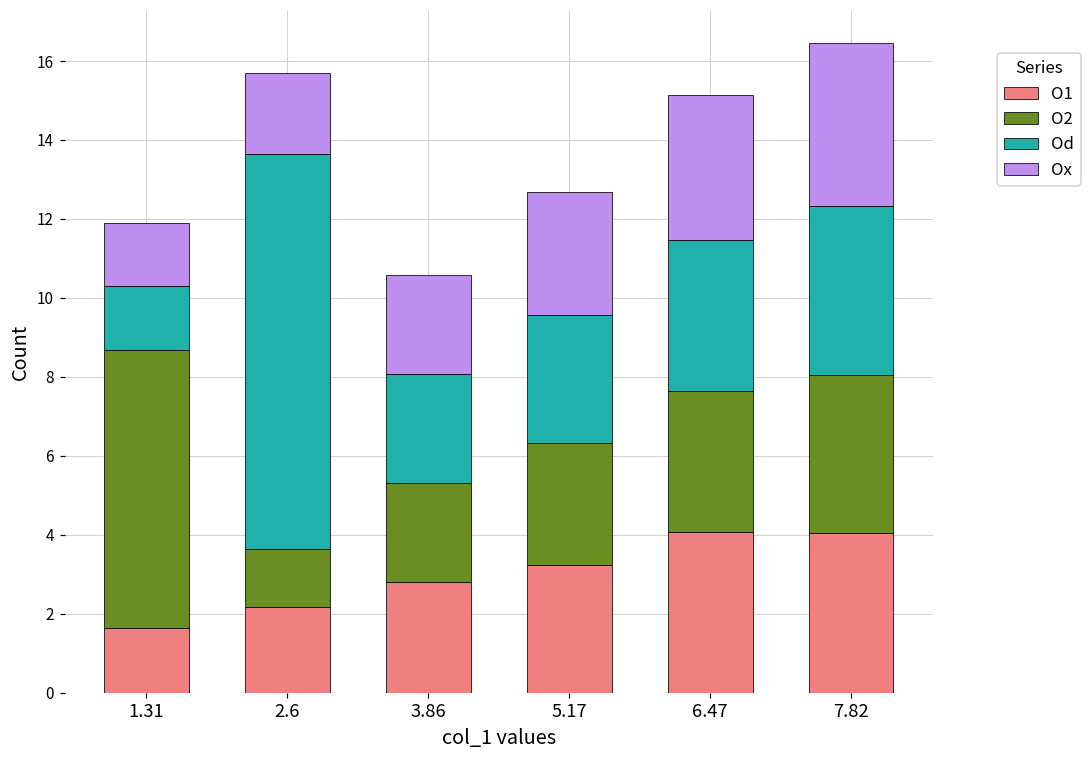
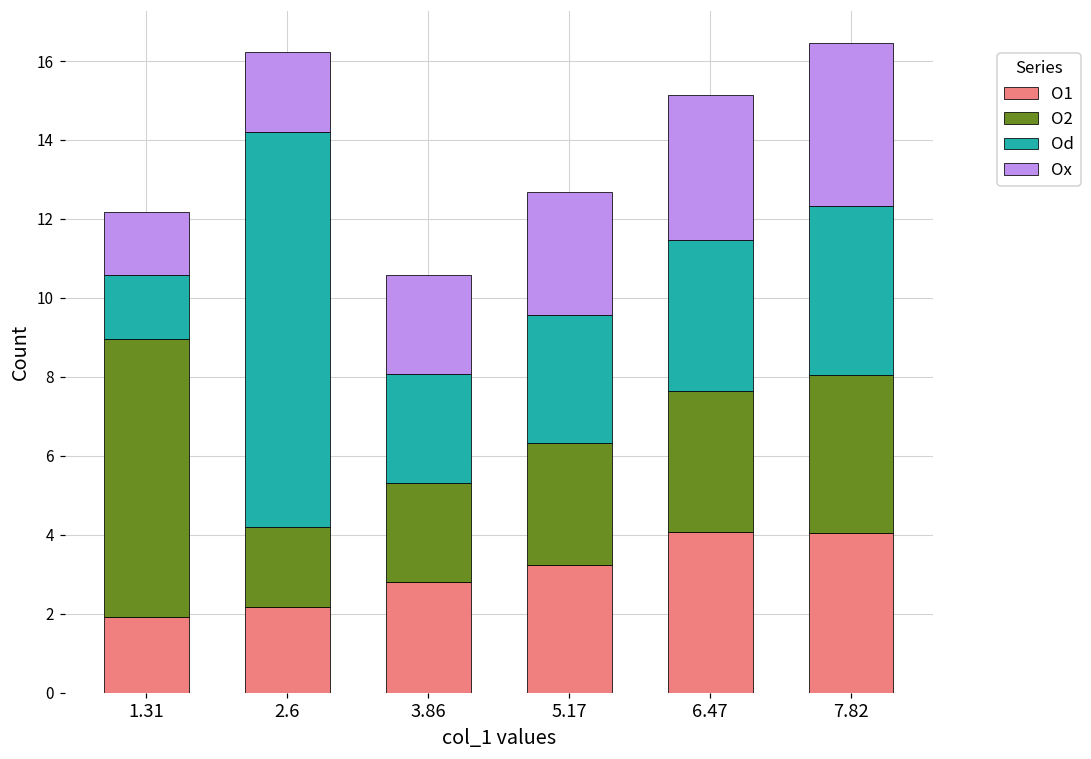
  {
    "O1": {
-     "1.31": 1.6,
+     "1.31": 1.9,
      "2.6": 2.2,
      "3.86": 2.8,
      "5.17": 3.2,
      "6.47": 4.1,
      "7.82": 4.0
    },
    "O2": {
      "1.31": 7.0,
-     "2.6": 1.5,
+     "2.6": 2.0,
      "3.86": 2.5,
      "5.17": 3.1,
      "6.47": 3.6,
      "7.82": 4.0
    },
    "Od": {
      "1.31": 1.6,
      "2.6": 10.0,
      "3.86": 2.8,
      "5.17": 3.2,
      "6.47": 3.8,
      "7.82": 4.3
    },
    "Ox": {
      "1.31": 1.6,
      "2.6": 2.0,
      "3.86": 2.5,
      "5.17": 3.1,
      "6.47": 3.7,
      "7.82": 4.1
    }
  }
